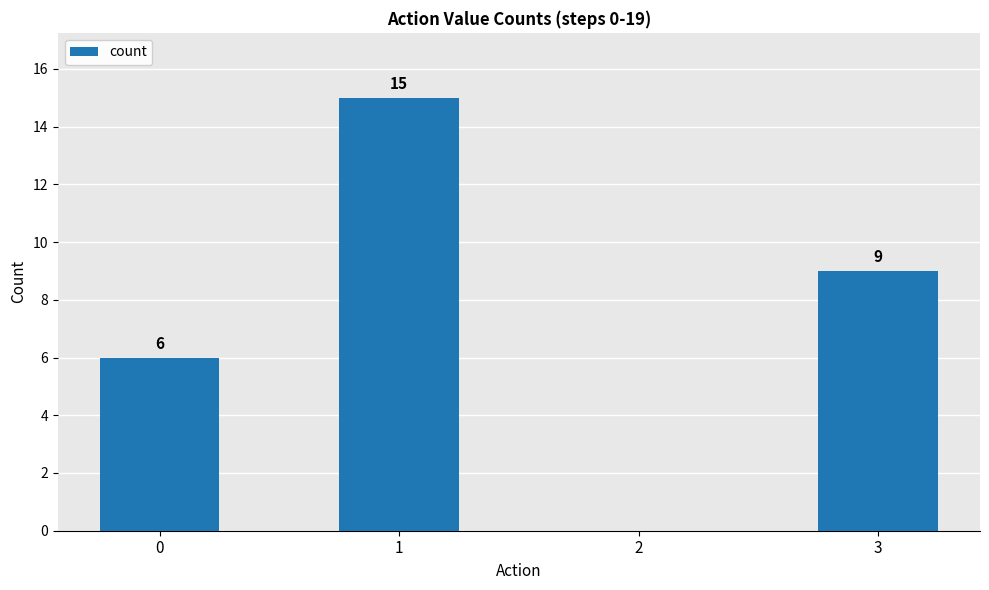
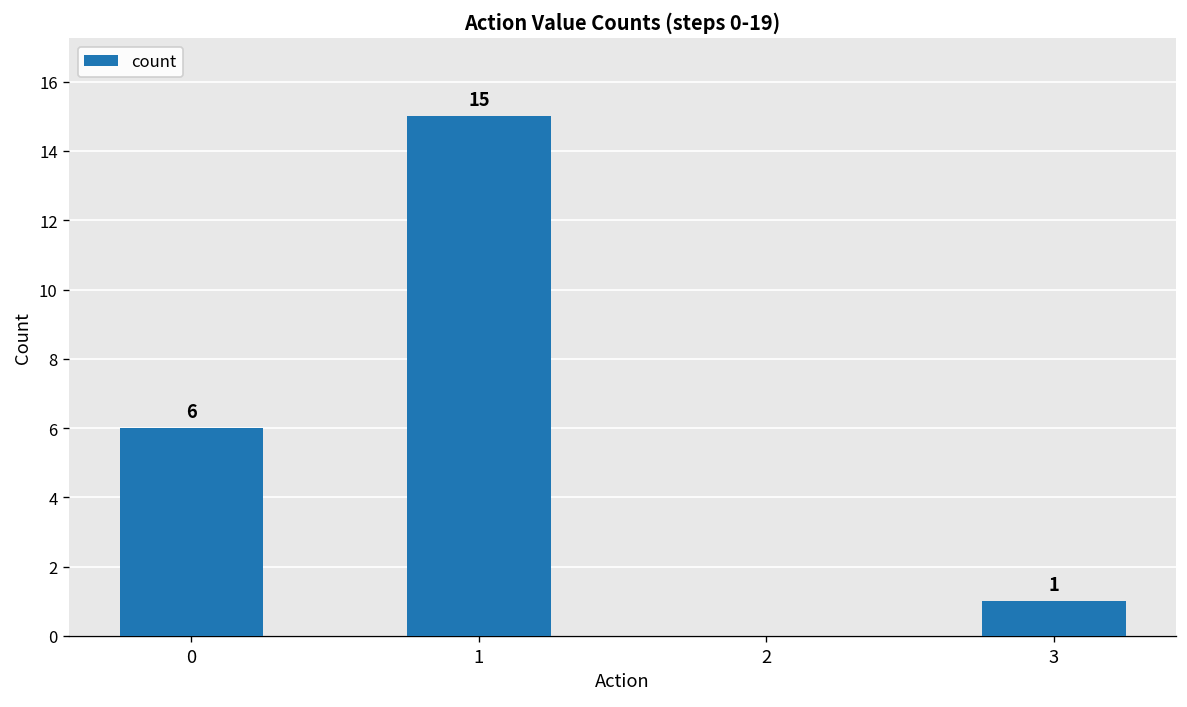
  {
    "0": 6,
    "1": 15,
-   "3": 9
+   "3": 1
  }
